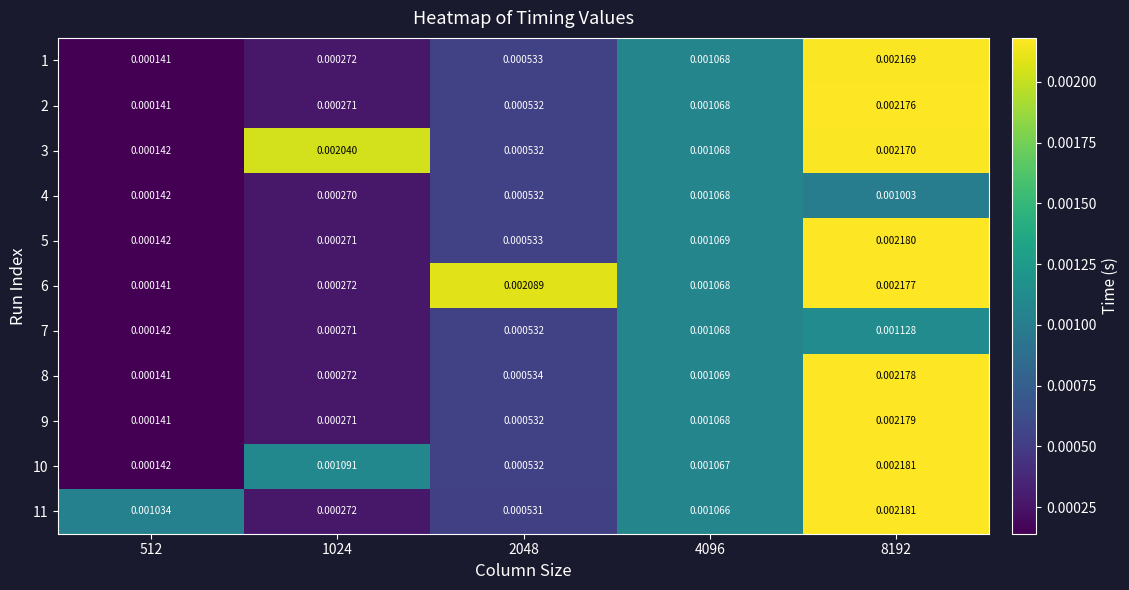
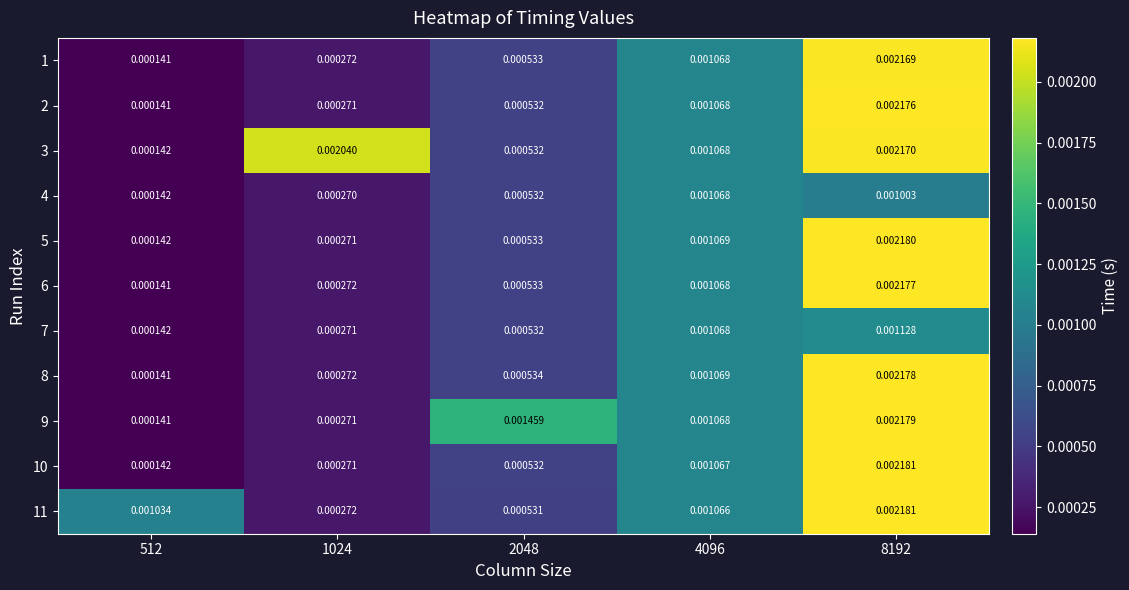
  {
    "1": {
      "512": 0.000141,
      "1024": 0.000272,
      "2048": 0.000533,
      "4096": 0.001068,
      "8192": 0.002169
    },
    "2": {
      "512": 0.000141,
      "1024": 0.000271,
      "2048": 0.000532,
      "4096": 0.001068,
      "8192": 0.002176
    },
    "3": {
      "512": 0.000142,
      "1024": 0.002040,
      "2048": 0.000532,
      "4096": 0.001068,
      "8192": 0.002170
    },
    "4": {
      "512": 0.000142,
      "1024": 0.000270,
      "2048": 0.000532,
      "4096": 0.001068,
      "8192": 0.001003
    },
    "5": {
      "512": 0.000142,
      "1024": 0.000271,
      "2048": 0.000533,
      "4096": 0.001069,
      "8192": 0.002180
    },
    "6": {
      "512": 0.000141,
      "1024": 0.000272,
-     "2048": 0.002089,
+     "2048": 0.000533,
      "4096": 0.001068,
      "8192": 0.002177
    },
    "7": {
      "512": 0.000142,
      "1024": 0.000271,
      "2048": 0.000532,
      "4096": 0.001068,
      "8192": 0.001128
    },
    "8": {
      "512": 0.000141,
      "1024": 0.000272,
      "2048": 0.000534,
      "4096": 0.001069,
      "8192": 0.002178
    },
    "9": {
      "512": 0.000141,
      "1024": 0.000271,
-     "2048": 0.000532,
+     "2048": 0.001459,
      "4096": 0.001068,
      "8192": 0.002179
    },
    "10": {
      "512": 0.000142,
-     "1024": 0.001091,
+     "1024": 0.000271,
      "2048": 0.000532,
      "4096": 0.001067,
      "8192": 0.002181
    },
    "11": {
      "512": 0.001034,
      "1024": 0.000272,
      "2048": 0.000531,
      "4096": 0.001066,
      "8192": 0.002181
    }
  }
